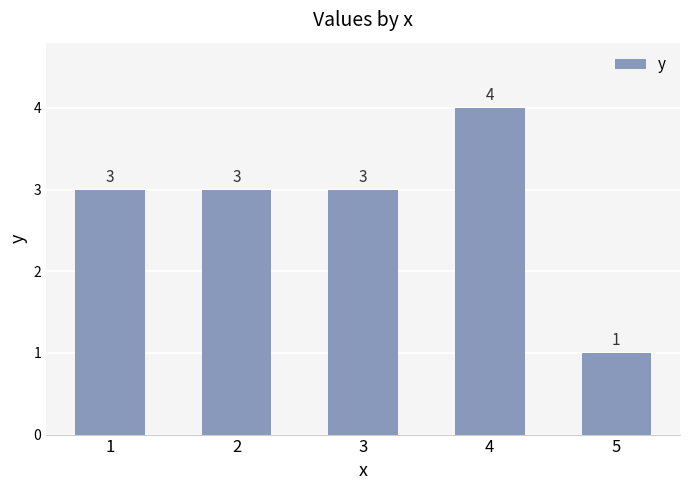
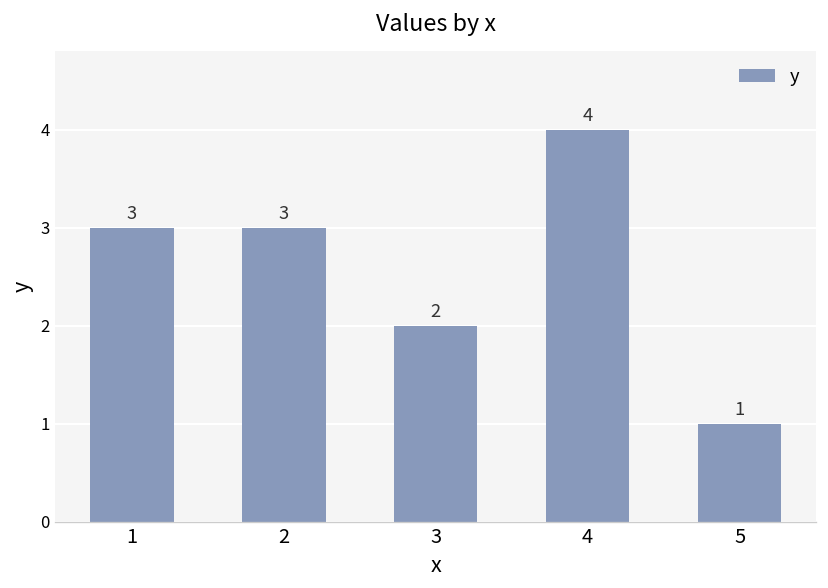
  {
    "1": 3,
    "2": 3,
-   "3": 3,
+   "3": 2,
    "4": 4,
    "5": 1
  }
